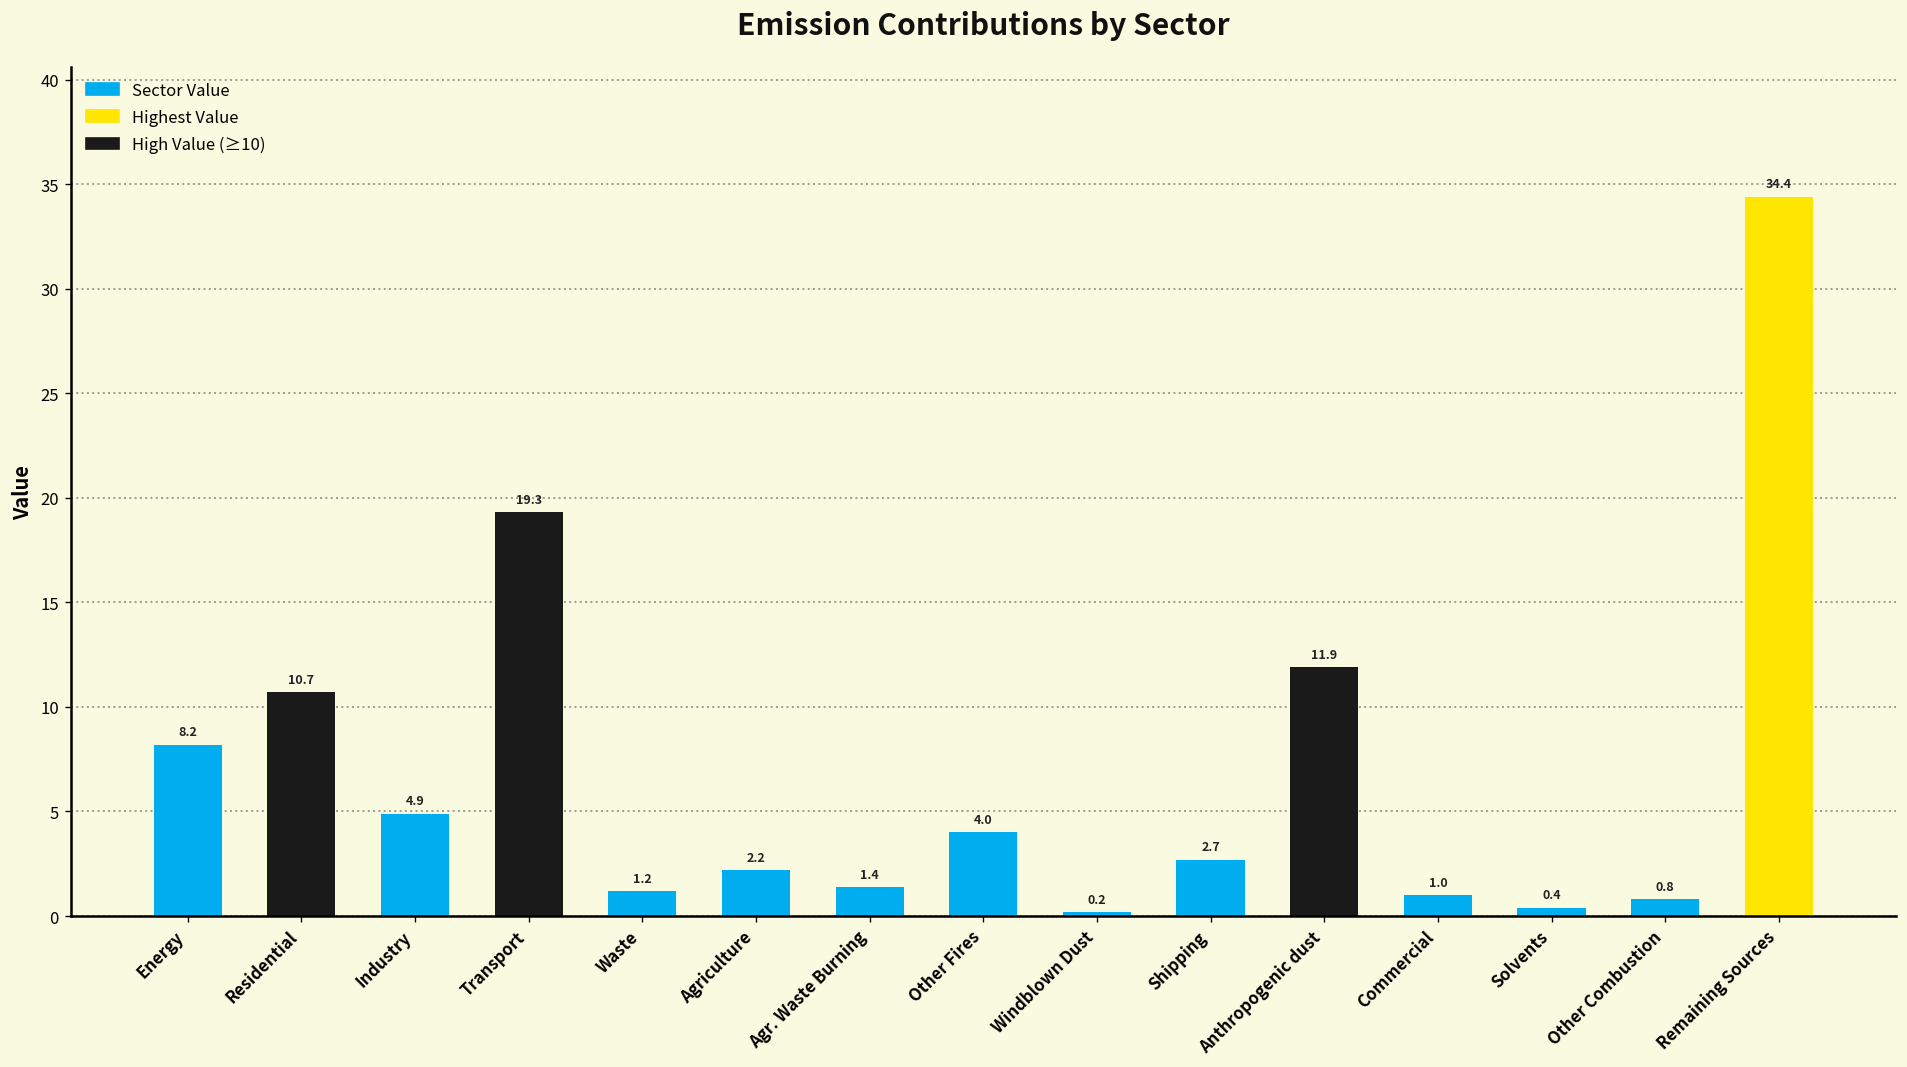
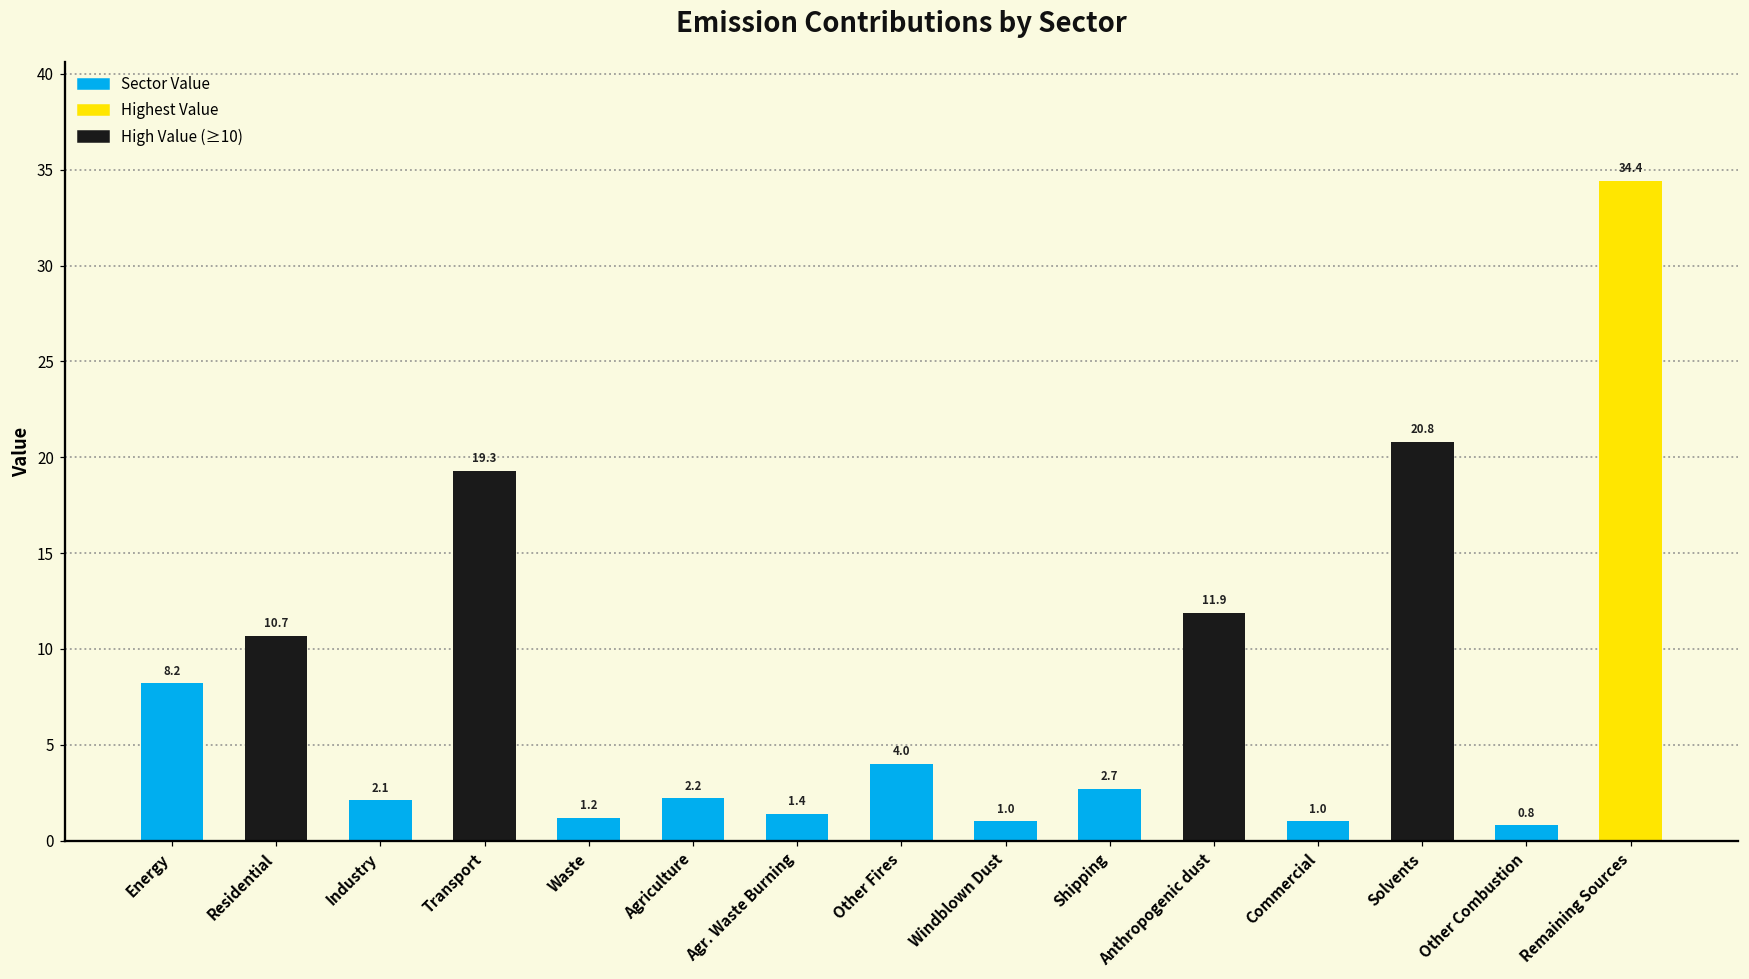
  {
    "Energy": 8.2,
    "Residential": 10.7,
-   "Industry": 4.9,
+   "Industry": 2.1,
    "Transport": 19.3,
    "Waste": 1.2,
    "Agriculture": 2.2,
    "Agr. Waste Burning": 1.4,
    "Other Fires": 4.0,
-   "Windblown Dust": 0.2,
+   "Windblown Dust": 1.0,
    "Shipping": 2.7,
    "Anthropogenic dust": 11.9,
    "Commercial": 1.0,
-   "Solvents": 0.4,
+   "Solvents": 20.8,
    "Other Combustion": 0.8,
    "Remaining Sources": 34.4
  }
